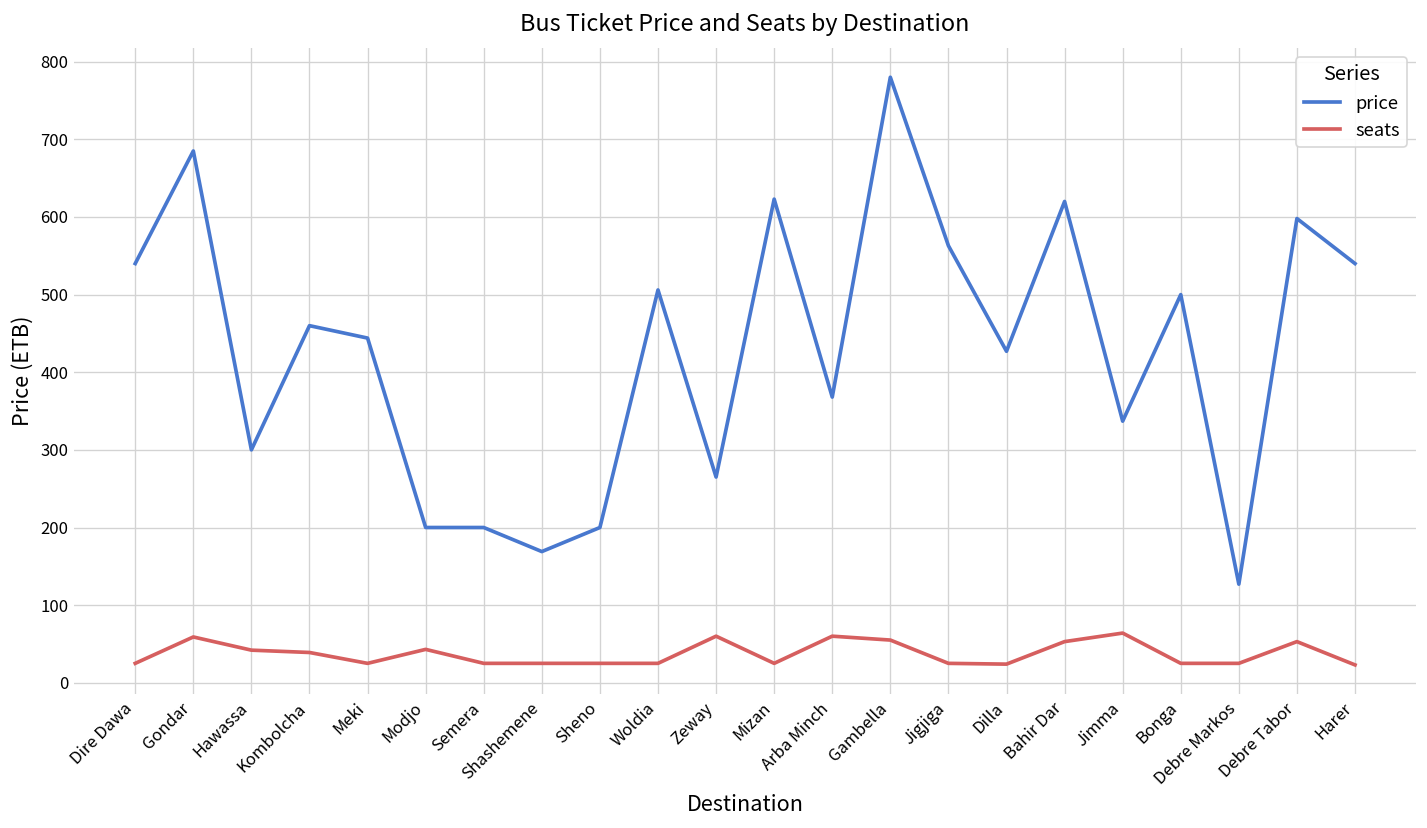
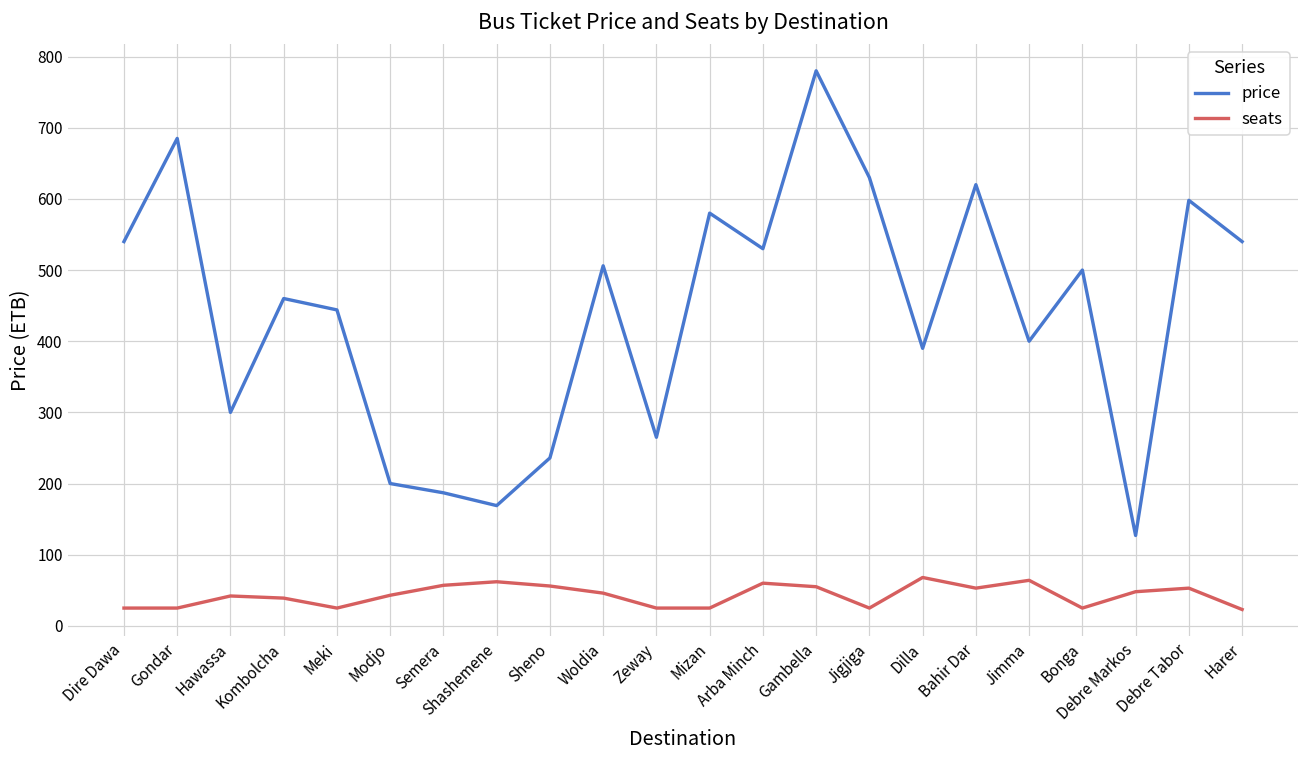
  {
    "price": {
      "Dire Dawa": 540,
      "Gondar": 690,
      "Hawassa": 300,
      "Kombolcha": 460,
      "Meki": 440,
      "Modjo": 200,
-     "Semera": 200,
+     "Semera": 190,
      "Shashemene": 170,
-     "Sheno": 200,
+     "Sheno": 240,
      "Woldia": 510,
      "Zeway": 270,
-     "Mizan": 620,
-     "Arba Minch": 370,
+     "Mizan": 580,
+     "Arba Minch": 530,
      "Gambella": 780,
-     "Jigjiga": 560,
-     "Dilla": 430,
+     "Jigjiga": 630,
+     "Dilla": 390,
      "Bahir Dar": 620,
-     "Jimma": 340,
+     "Jimma": 400,
      "Bonga": 500,
      "Debre Markos": 130,
      "Debre Tabor": 600,
      "Harer": 540
    },
    "seats": {
      "Dire Dawa": 30,
-     "Gondar": 60,
+     "Gondar": 30,
      "Hawassa": 40,
      "Kombolcha": 40,
      "Meki": 30,
      "Modjo": 40,
-     "Semera": 30,
-     "Shashemene": 30,
-     "Sheno": 30,
-     "Woldia": 30,
-     "Zeway": 60,
+     "Semera": 60,
+     "Shashemene": 60,
+     "Sheno": 60,
+     "Woldia": 50,
+     "Zeway": 30,
      "Mizan": 30,
      "Arba Minch": 60,
      "Gambella": 60,
      "Jigjiga": 30,
-     "Dilla": 20,
+     "Dilla": 70,
      "Bahir Dar": 50,
      "Jimma": 60,
      "Bonga": 30,
-     "Debre Markos": 30,
+     "Debre Markos": 50,
      "Debre Tabor": 50,
      "Harer": 20
    }
  }
